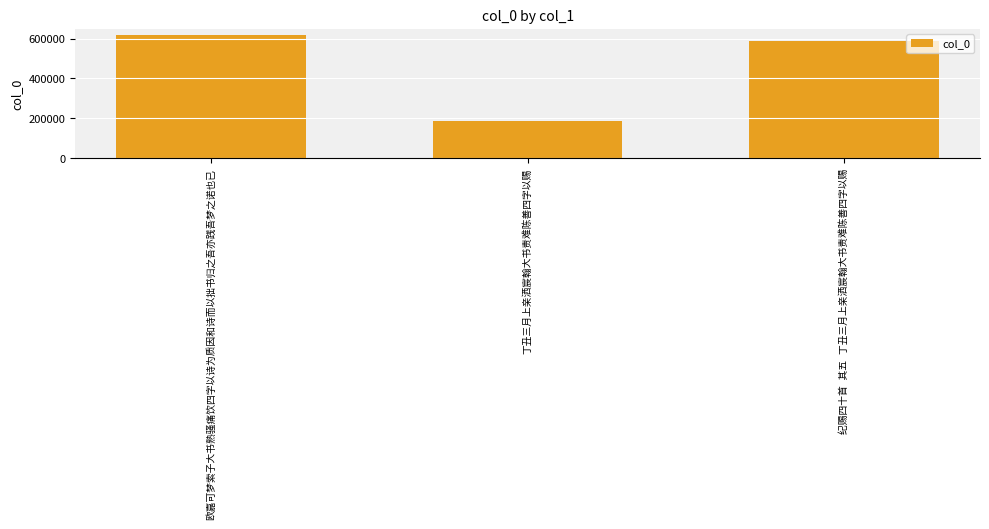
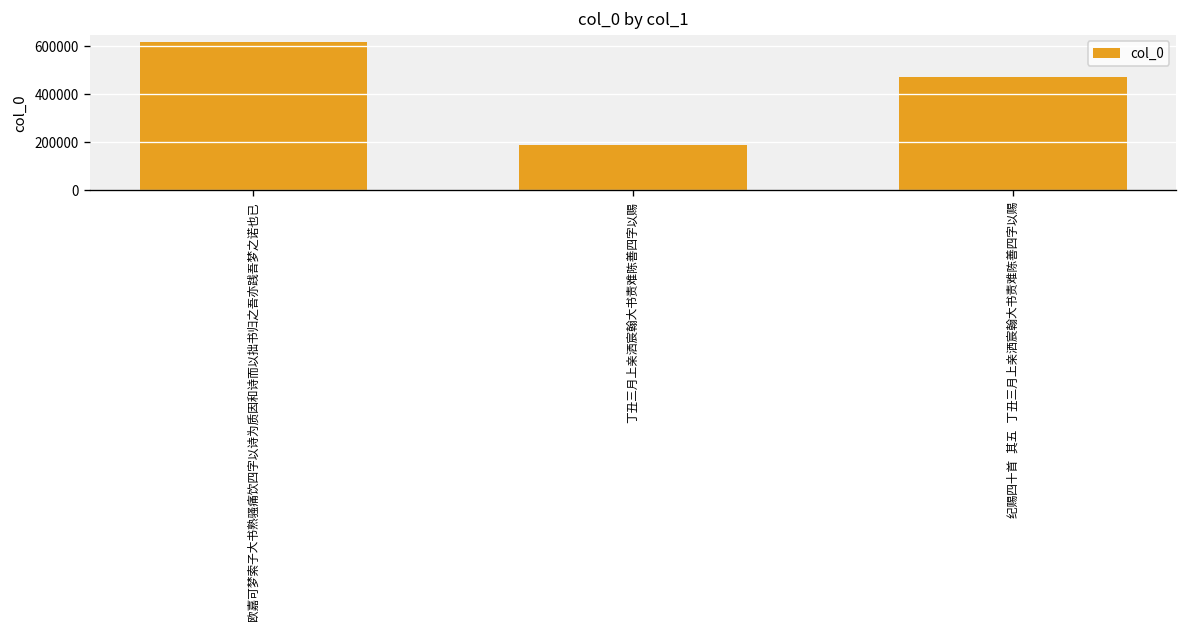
  {
    "欧嘉可梦索子大书熟骚痛饮四字以诗为质因和诗而以拙书归之吾亦践吾梦之诺也已": 620000,
    "丁丑三月上亲洒宸翰大书责难陈善四字以赐": 190000,
-   "纪赐四十首 其五 丁丑三月上亲洒宸翰大书责难陈善四字以赐": 590000
+   "纪赐四十首 其五 丁丑三月上亲洒宸翰大书责难陈善四字以赐": 470000
  }
